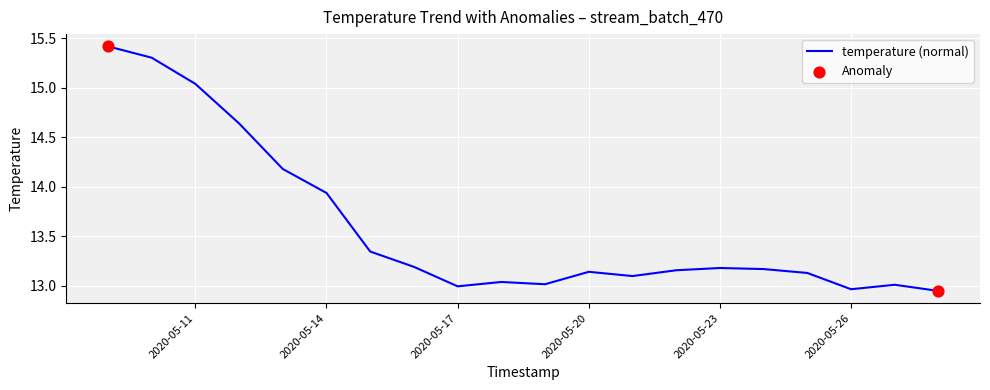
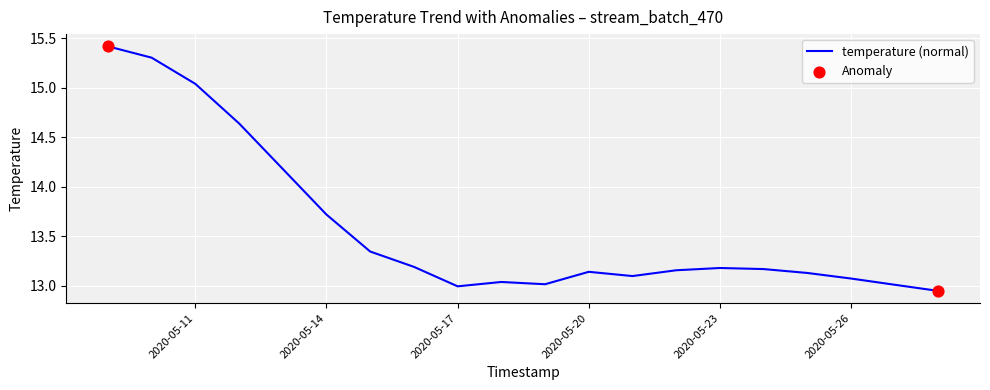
  {
    "temperature (normal)": {
      "2020-05-11": 15.0,
-     "2020-05-14": 13.9,
+     "2020-05-14": 13.7,
      "2020-05-17": 13.0,
      "2020-05-20": 13.1,
      "2020-05-23": 13.2,
-     "2020-05-26": 13.0
+     "2020-05-26": 13.1
    }
  }
